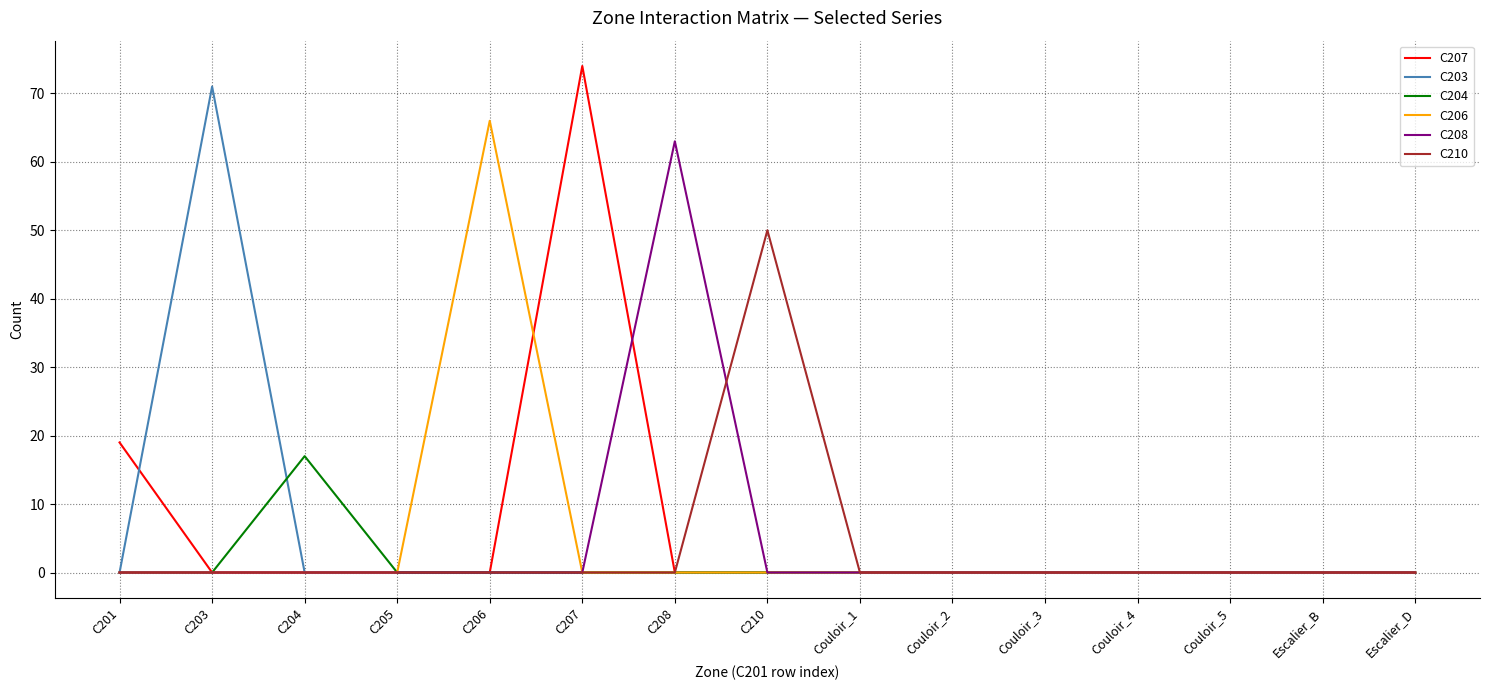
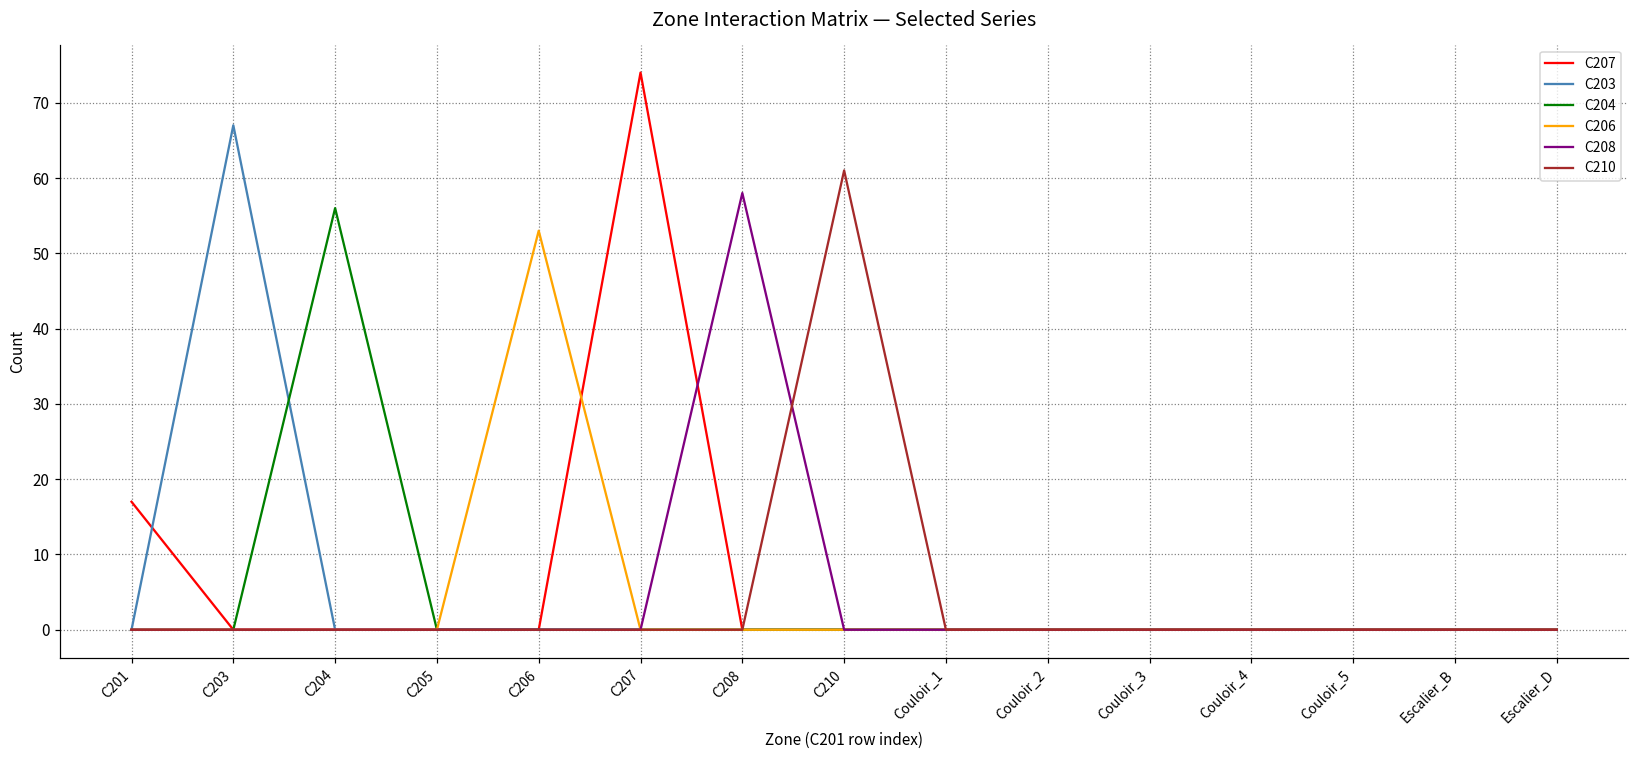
  {
    "C207": {
-     "C201": 19,
+     "C201": 17,
      "C207": 74
    },
    "C203": {
-     "C203": 71
+     "C203": 67
    },
    "C204": {
-     "C204": 17
+     "C204": 56
    },
    "C206": {
-     "C206": 66
+     "C206": 53
    },
    "C208": {
-     "C208": 63
+     "C208": 58
    },
    "C210": {
-     "C210": 50
+     "C210": 61
    }
  }
